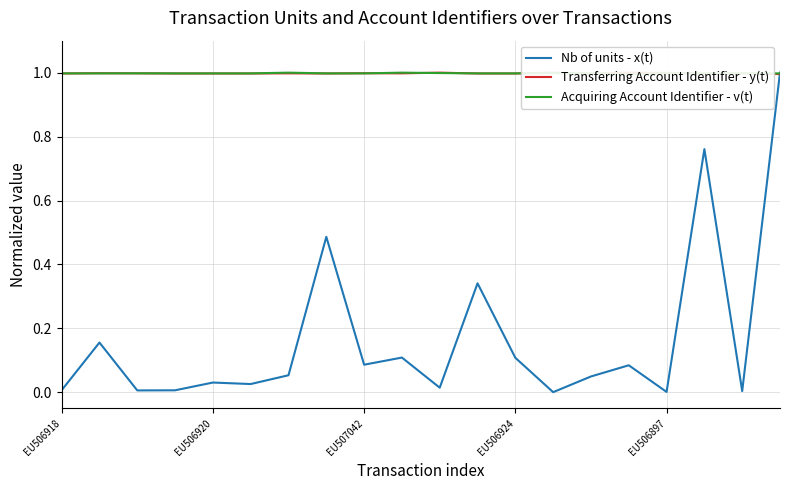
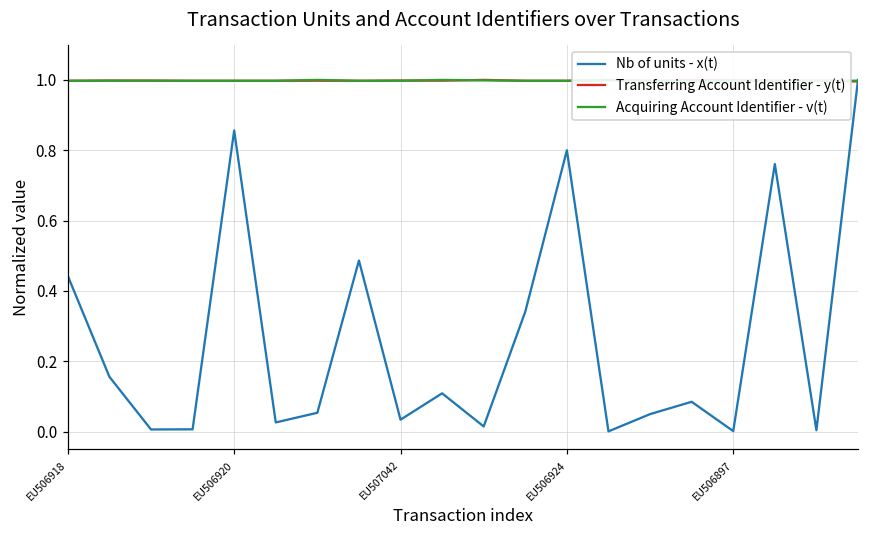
  {
    "Nb of units - x(t)": {
-     "EU506918": 0.01,
-     "EU506920": 0.03,
-     "EU507042": 0.09,
-     "EU506924": 0.11,
+     "EU506918": 0.44,
+     "EU506920": 0.86,
+     "EU507042": 0.03,
+     "EU506924": 0.80,
      "EU506897": 0.00
    }
  }
